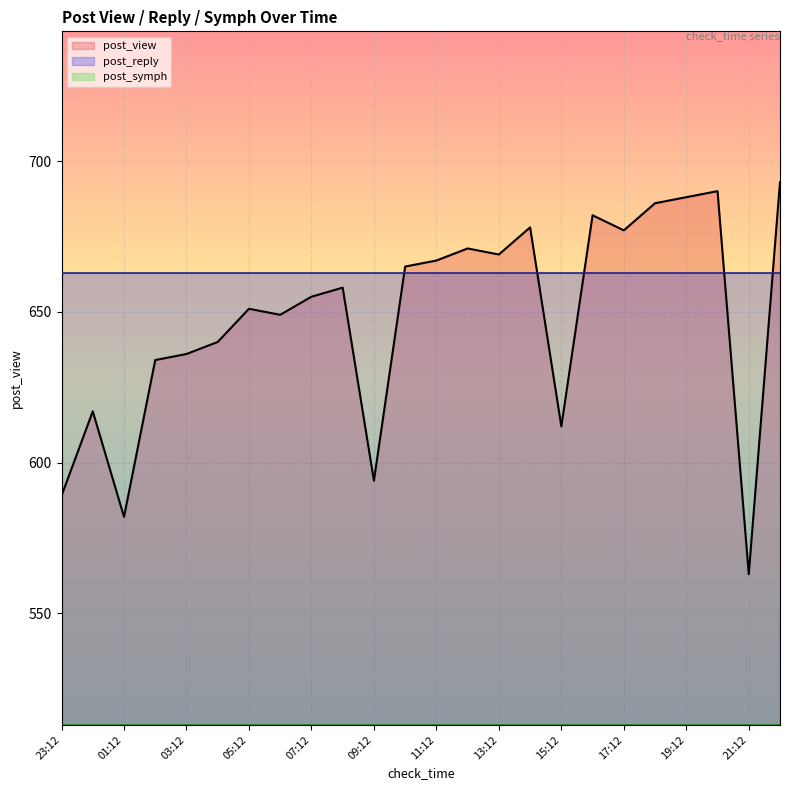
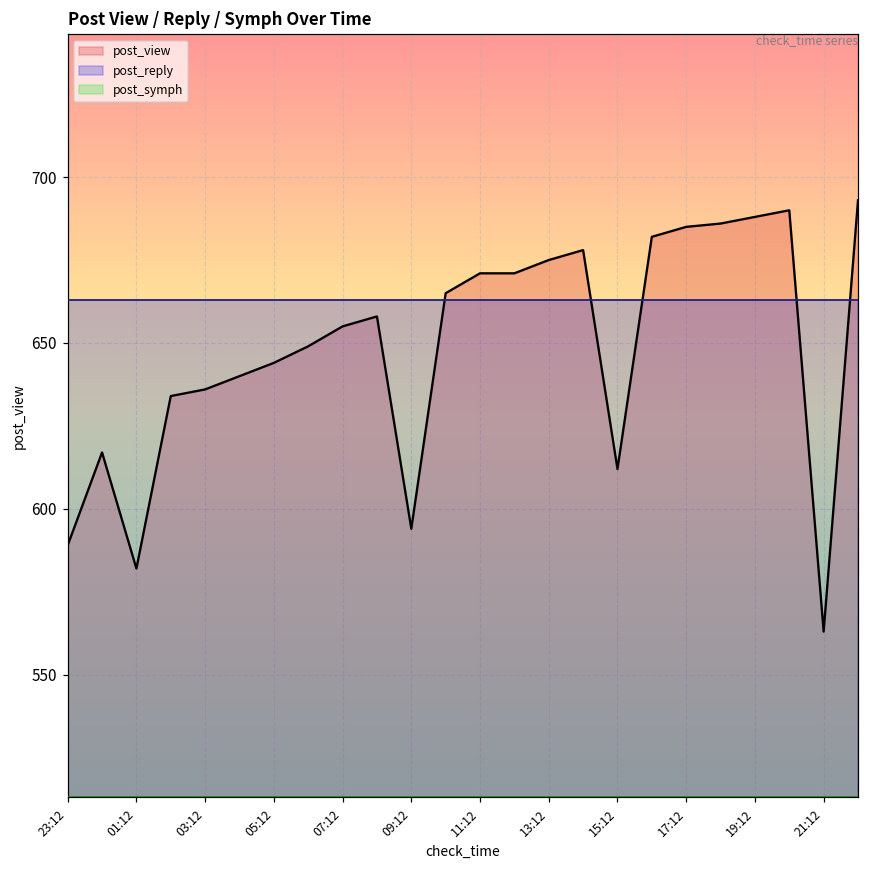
  {
    "post_view": {
      "23:12": 589,
      "01:12": 582,
      "03:12": 636,
-     "05:12": 651,
+     "05:12": 644,
      "07:12": 655,
      "09:12": 594,
-     "11:12": 667,
-     "13:12": 669,
+     "11:12": 671,
+     "13:12": 675,
      "15:12": 612,
-     "17:12": 677,
+     "17:12": 685,
      "19:12": 688,
      "21:12": 563
    },
    "post_reply": {
      "23:12": 663,
      "01:12": 663,
      "03:12": 663,
      "05:12": 663,
      "07:12": 663,
      "09:12": 663,
      "11:12": 663,
      "13:12": 663,
      "15:12": 663,
      "17:12": 663,
      "19:12": 663,
      "21:12": 663
    },
    "post_symph": {
      "23:12": 513,
      "01:12": 513,
      "03:12": 513,
      "05:12": 513,
      "07:12": 513,
      "09:12": 513,
      "11:12": 513,
      "13:12": 513,
      "15:12": 513,
      "17:12": 513,
      "19:12": 513,
      "21:12": 513
    }
  }
